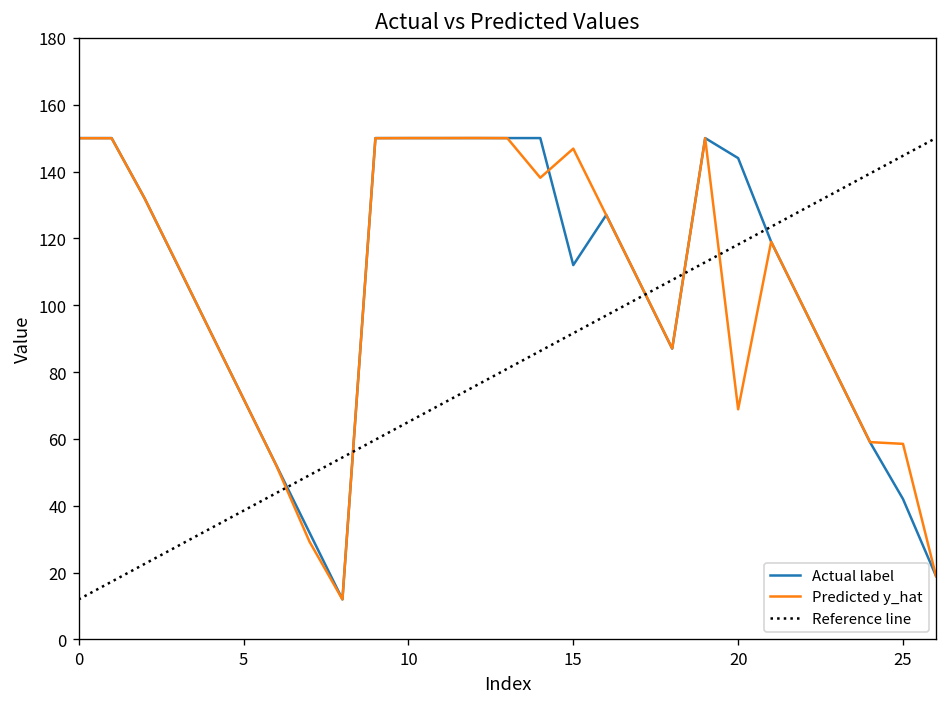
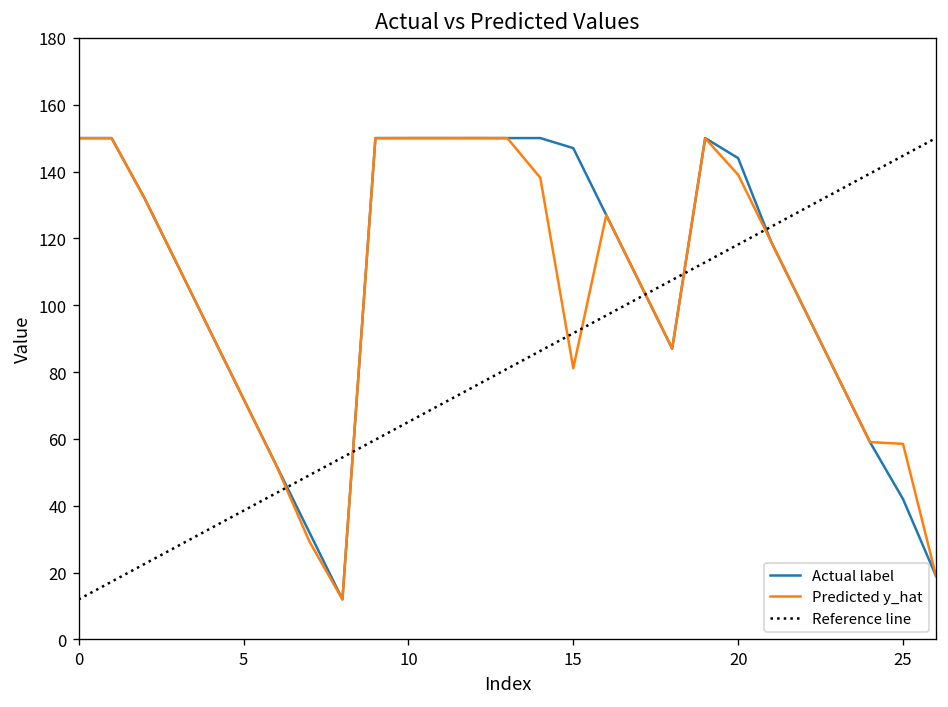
  {
    "Actual label": {
-     "15": 112,
+     "15": 147,
      "20": 144,
      "25": 42
    },
    "Predicted y_hat": {
-     "15": 147,
-     "20": 69,
+     "15": 81,
+     "20": 139,
      "25": 59
    },
    "Reference line": {
      "0": 12
    }
  }
